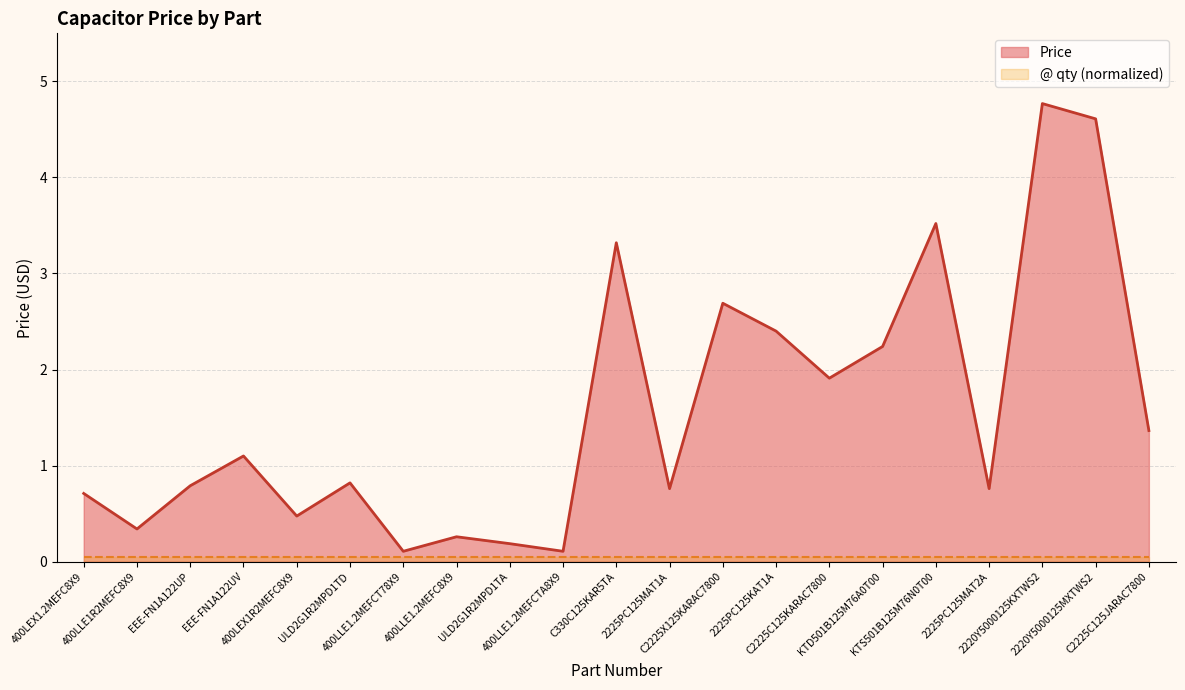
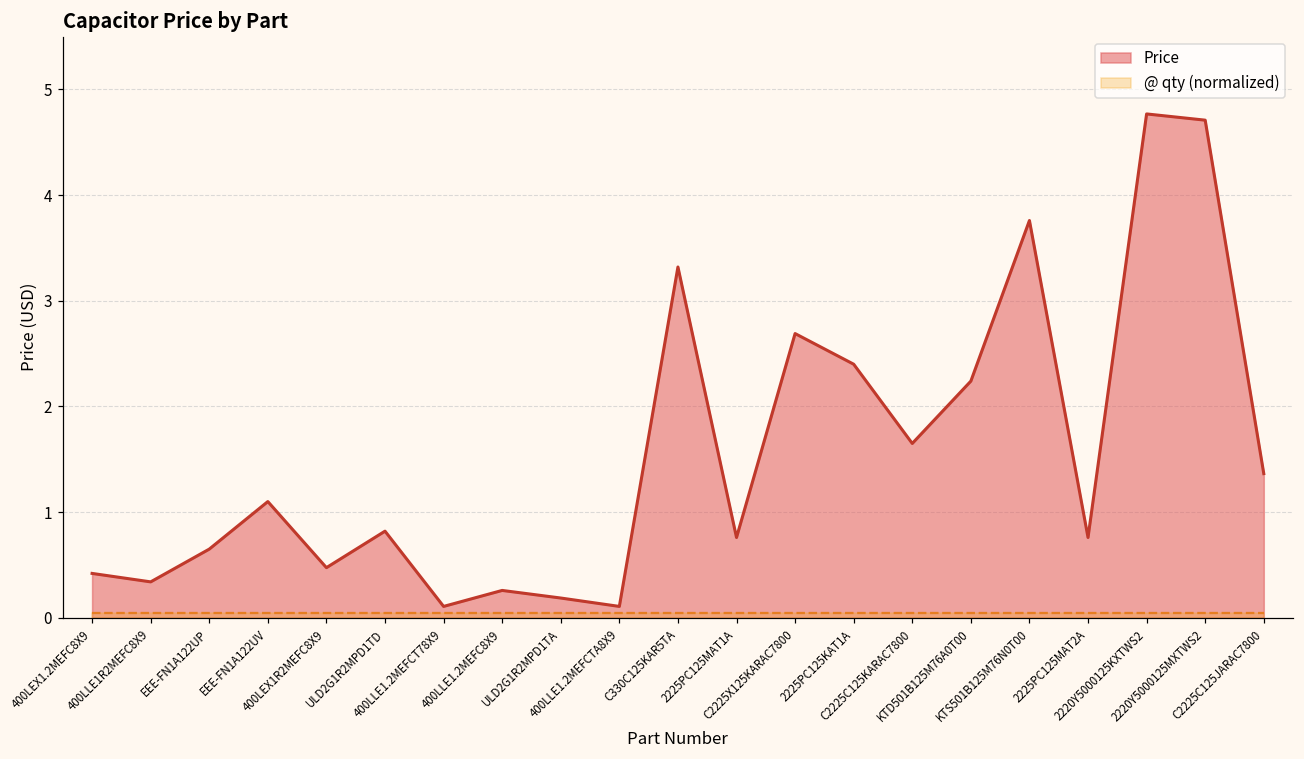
  {
    "Price": {
-     "400LEX1.2MEFC8X9": 0.7,
+     "400LEX1.2MEFC8X9": 0.4,
      "400LLE1R2MEFC8X9": 0.3,
-     "EEE-FN1A122UP": 0.8,
+     "EEE-FN1A122UP": 0.7,
      "EEE-FN1A122UV": 1.1,
      "400LEX1R2MEFC8X9": 0.5,
      "ULD2G1R2MPD1TD": 0.8,
      "400LLE1.2MEFCT78X9": 0.1,
      "400LLE1.2MEFC8X9": 0.3,
      "ULD2G1R2MPD1TA": 0.2,
      "400LLE1.2MEFCTA8X9": 0.1,
      "C330C125KAR5TA": 3.3,
      "2225PC125MAT1A": 0.8,
      "C2225X125KARAC7800": 2.7,
      "2225PC125KAT1A": 2.4,
-     "C2225C125KARAC7800": 1.9,
+     "C2225C125KARAC7800": 1.7,
      "KTD501B125M76A0T00": 2.2,
-     "KTS501B125M76N0T00": 3.5,
+     "KTS501B125M76N0T00": 3.8,
      "2225PC125MAT2A": 0.8,
      "2220Y5000125KXTWS2": 4.8,
-     "2220Y5000125MXTWS2": 4.6,
+     "2220Y5000125MXTWS2": 4.7,
      "C2225C125JARAC7800": 1.4
    },
    "@ qty (normalized)": {
      "400LEX1.2MEFC8X9": 0.1,
      "400LLE1R2MEFC8X9": 0.1,
      "EEE-FN1A122UP": 0.1,
      "EEE-FN1A122UV": 0.1,
      "400LEX1R2MEFC8X9": 0.1,
      "ULD2G1R2MPD1TD": 0.1,
      "400LLE1.2MEFCT78X9": 0.1,
      "400LLE1.2MEFC8X9": 0.1,
      "ULD2G1R2MPD1TA": 0.1,
      "400LLE1.2MEFCTA8X9": 0.1,
      "C330C125KAR5TA": 0.1,
      "2225PC125MAT1A": 0.1,
      "C2225X125KARAC7800": 0.1,
      "2225PC125KAT1A": 0.1,
      "C2225C125KARAC7800": 0.1,
      "KTD501B125M76A0T00": 0.1,
      "KTS501B125M76N0T00": 0.1,
      "2225PC125MAT2A": 0.1,
      "2220Y5000125KXTWS2": 0.1,
      "2220Y5000125MXTWS2": 0.1,
      "C2225C125JARAC7800": 0.1
    }
  }
